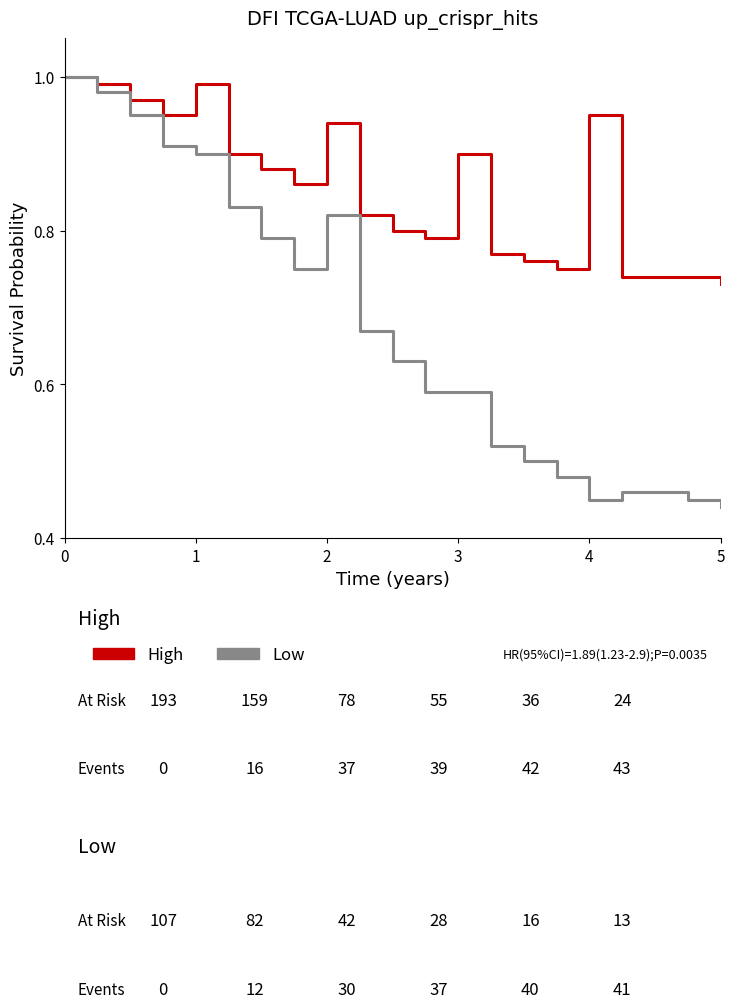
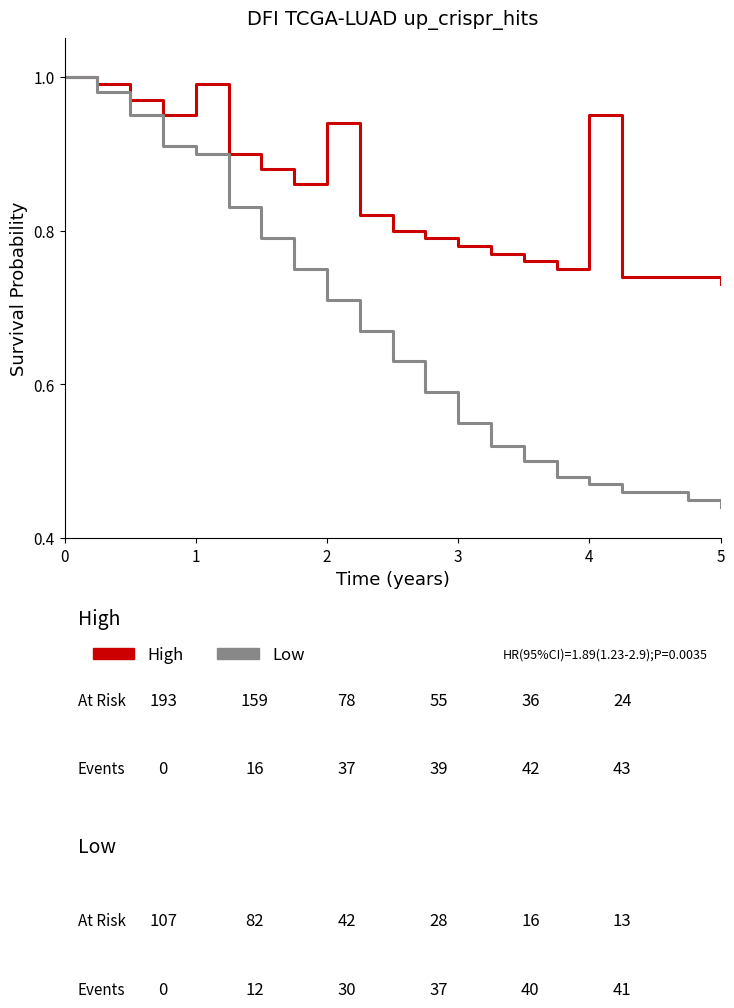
  {
    "High": {
      "1": 0.99,
      "2": 0.94,
-     "3": 0.90,
+     "3": 0.78,
      "4": 0.95,
      "5": 0.73
    },
    "Low": {
      "1": 0.90,
-     "2": 0.82,
-     "3": 0.59,
-     "4": 0.45,
+     "2": 0.71,
+     "3": 0.55,
+     "4": 0.47,
      "5": 0.44
    }
  }
